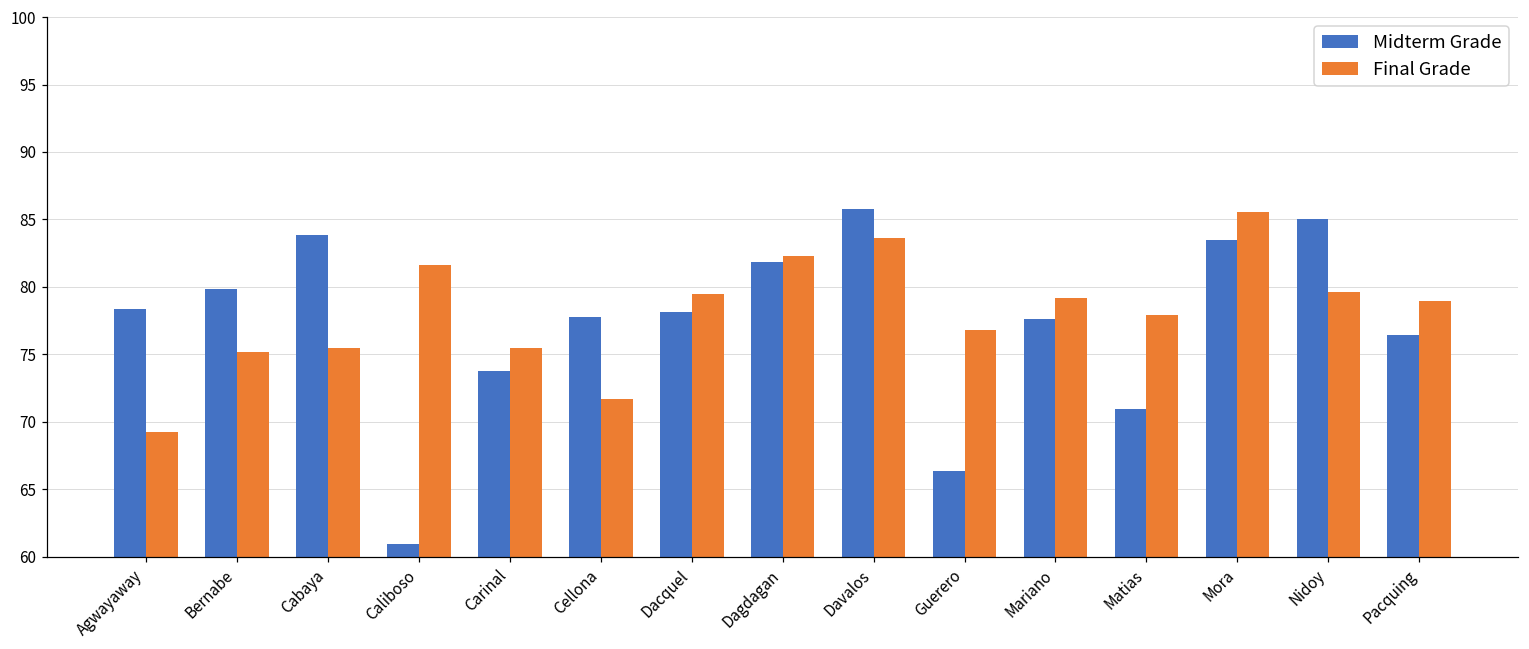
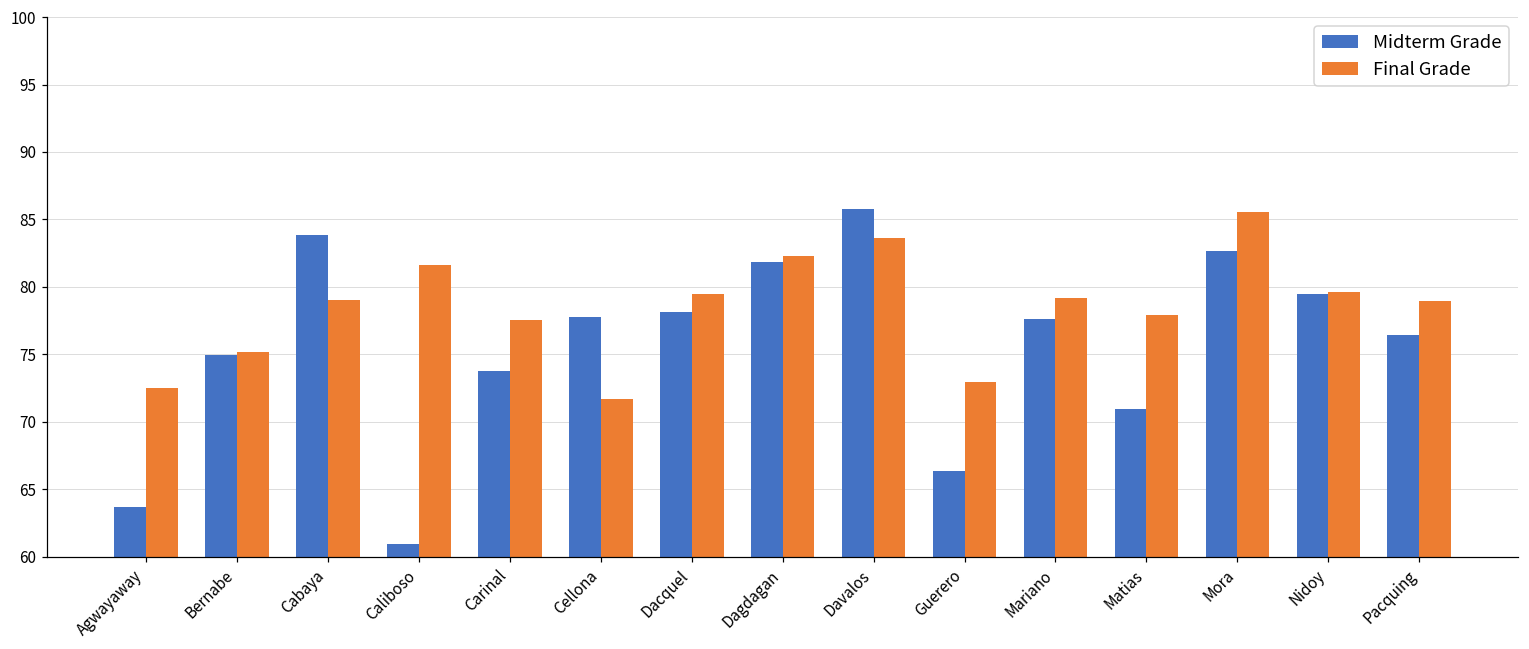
  {
    "Midterm Grade": {
-     "Agwayaway": 78.3,
-     "Bernabe": 79.8,
+     "Agwayaway": 63.7,
+     "Bernabe": 75.0,
      "Cabaya": 83.9,
      "Caliboso": 60.9,
      "Carinal": 73.7,
      "Cellona": 77.8,
      "Dacquel": 78.2,
      "Dagdagan": 81.8,
      "Davalos": 85.8,
      "Guerero": 66.4,
      "Mariano": 77.6,
      "Matias": 71.0,
-     "Mora": 83.4,
-     "Nidoy": 85.1,
+     "Mora": 82.7,
+     "Nidoy": 79.5,
      "Pacquing": 76.4
    },
    "Final Grade": {
-     "Agwayaway": 69.3,
+     "Agwayaway": 72.5,
      "Bernabe": 75.2,
-     "Cabaya": 75.4,
+     "Cabaya": 79.0,
      "Caliboso": 81.7,
-     "Carinal": 75.5,
+     "Carinal": 77.5,
      "Cellona": 71.7,
      "Dacquel": 79.5,
      "Dagdagan": 82.3,
      "Davalos": 83.6,
-     "Guerero": 76.8,
+     "Guerero": 72.9,
      "Mariano": 79.2,
      "Matias": 77.9,
      "Mora": 85.6,
      "Nidoy": 79.7,
      "Pacquing": 78.9
    }
  }
